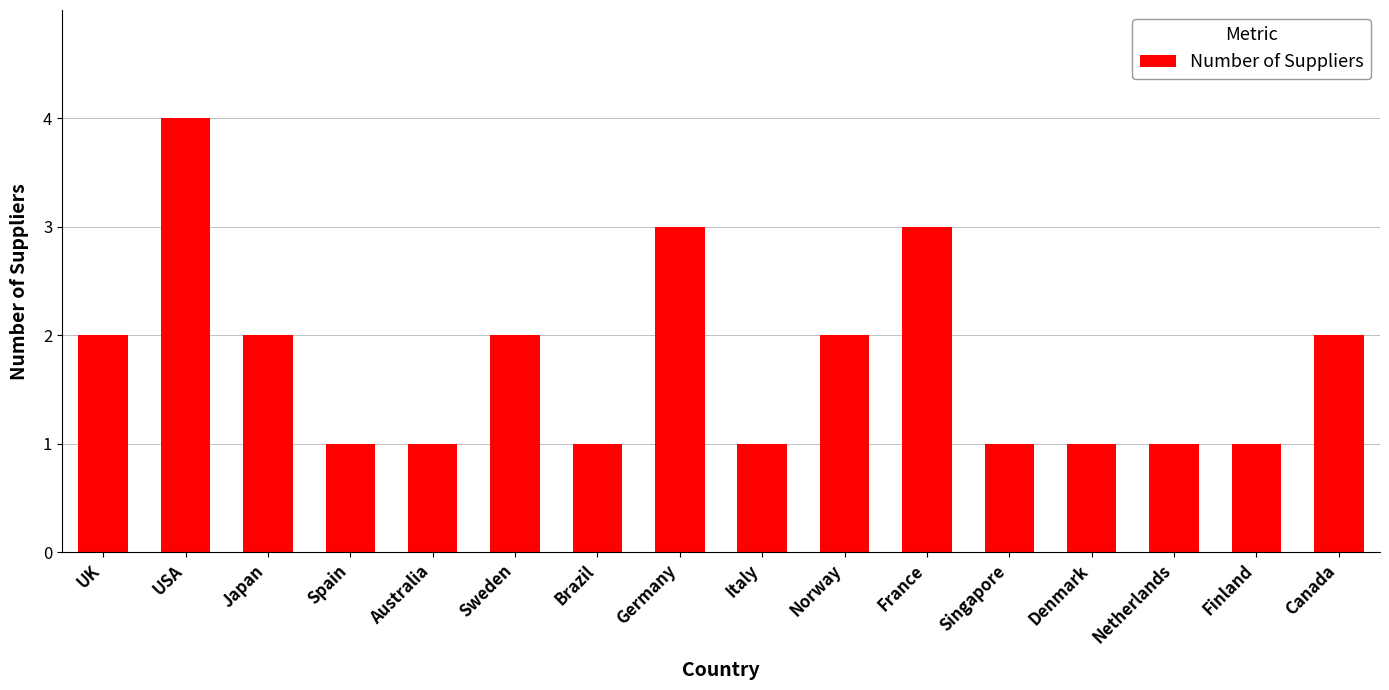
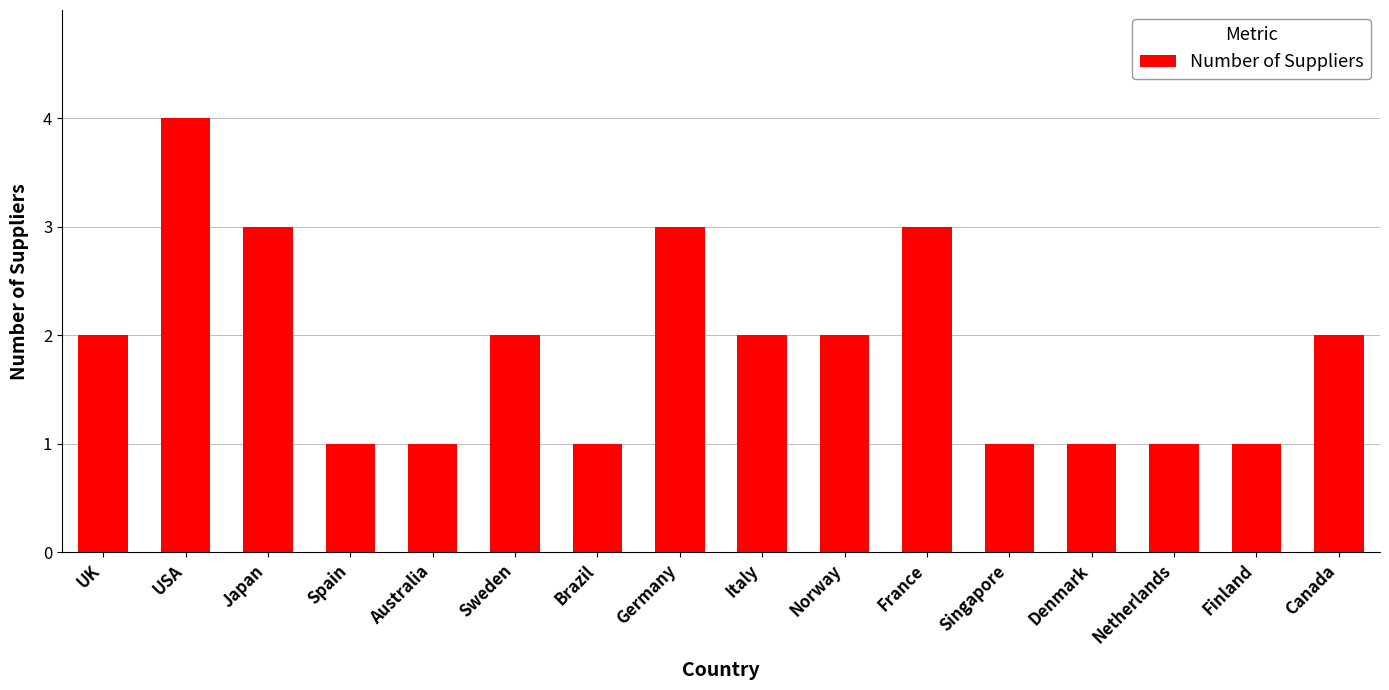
  {
    "UK": 2,
    "USA": 4,
-   "Japan": 2,
+   "Japan": 3,
    "Spain": 1,
    "Australia": 1,
    "Sweden": 2,
    "Brazil": 1,
    "Germany": 3,
-   "Italy": 1,
+   "Italy": 2,
    "Norway": 2,
    "France": 3,
    "Singapore": 1,
    "Denmark": 1,
    "Netherlands": 1,
    "Finland": 1,
    "Canada": 2
  }
